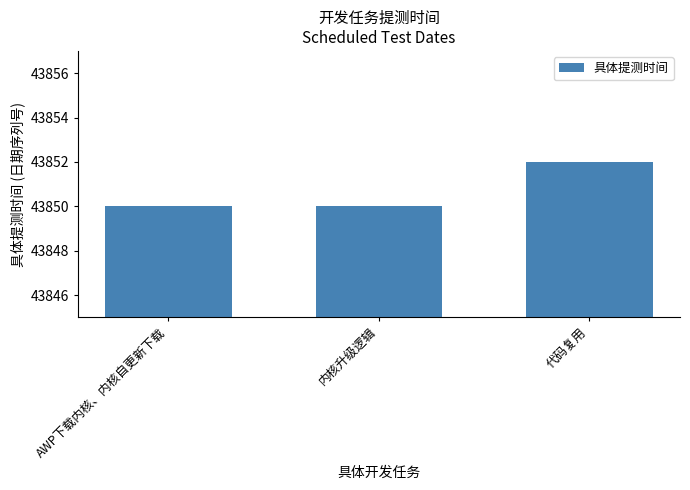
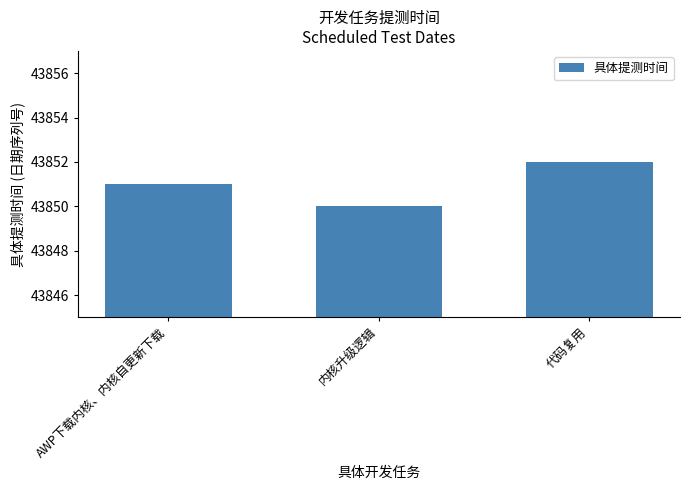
  {
-   "AWP下载内核、内核自更新下载": 43850,
+   "AWP下载内核、内核自更新下载": 43851,
    "内核升级逻辑": 43850,
    "代码复用": 43852
  }
